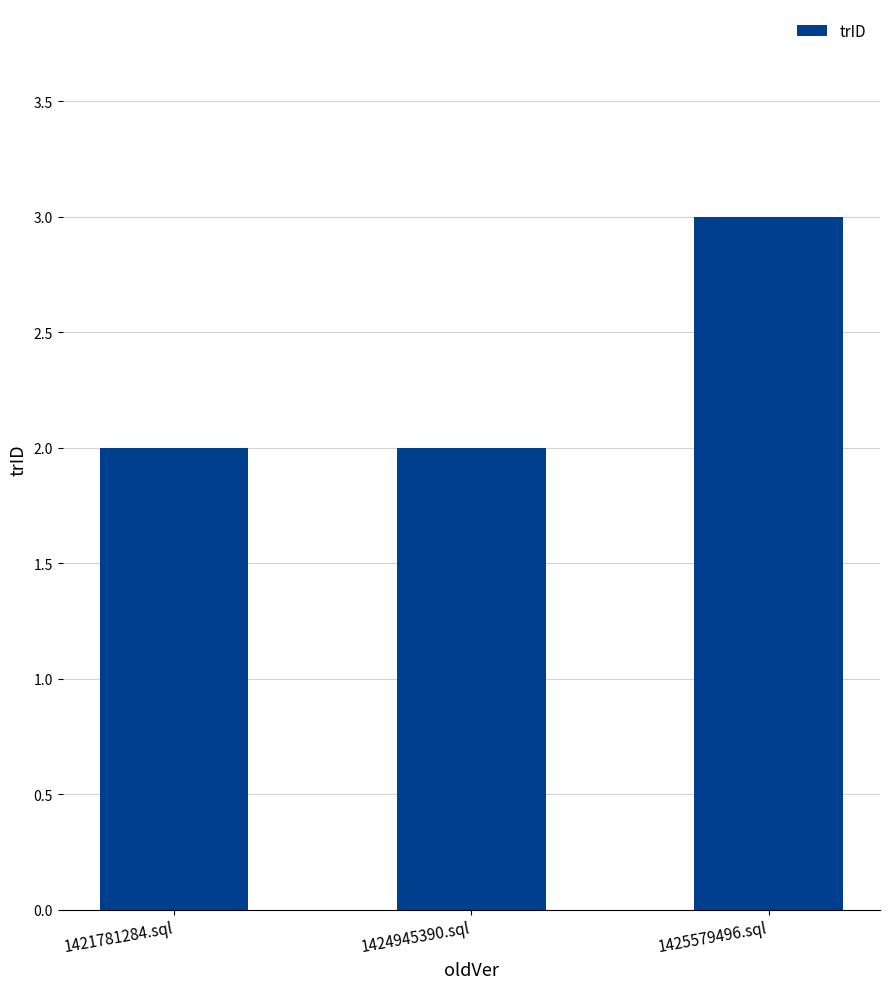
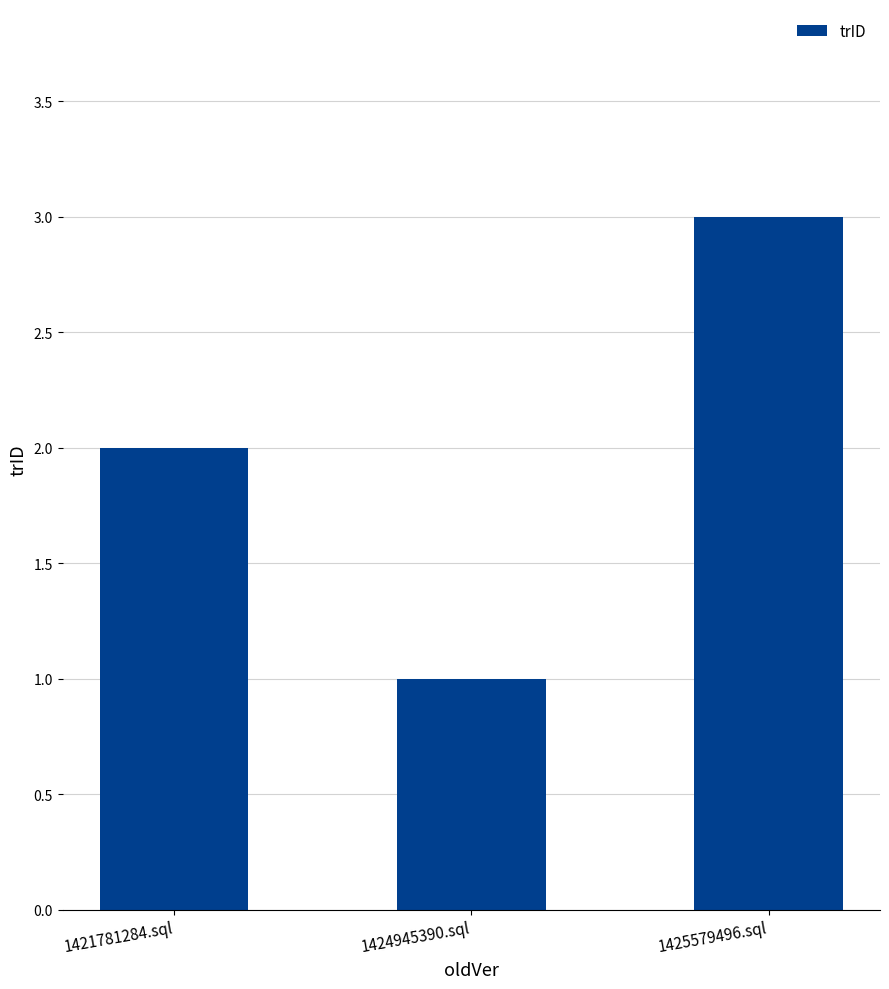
  {
    "1421781284.sql": 2,
-   "1424945390.sql": 2,
+   "1424945390.sql": 1,
    "1425579496.sql": 3
  }
